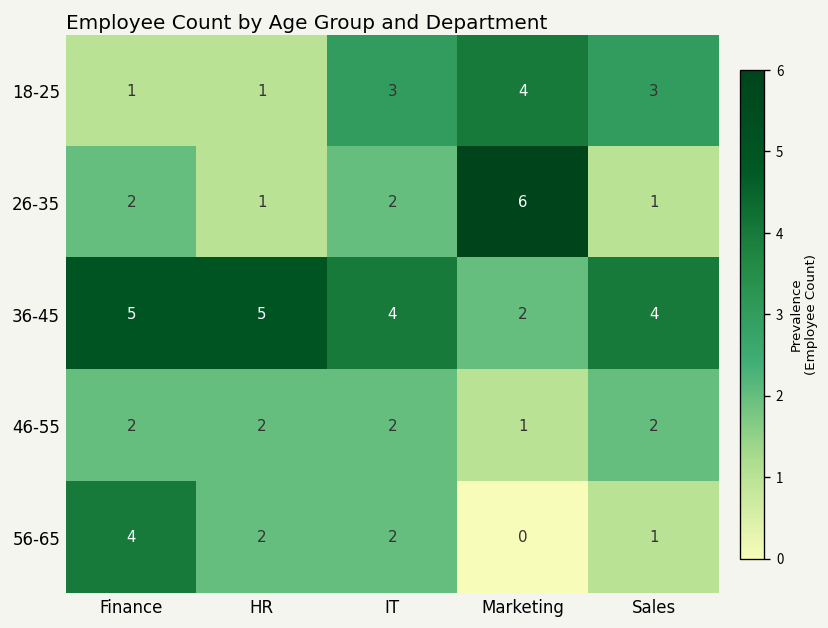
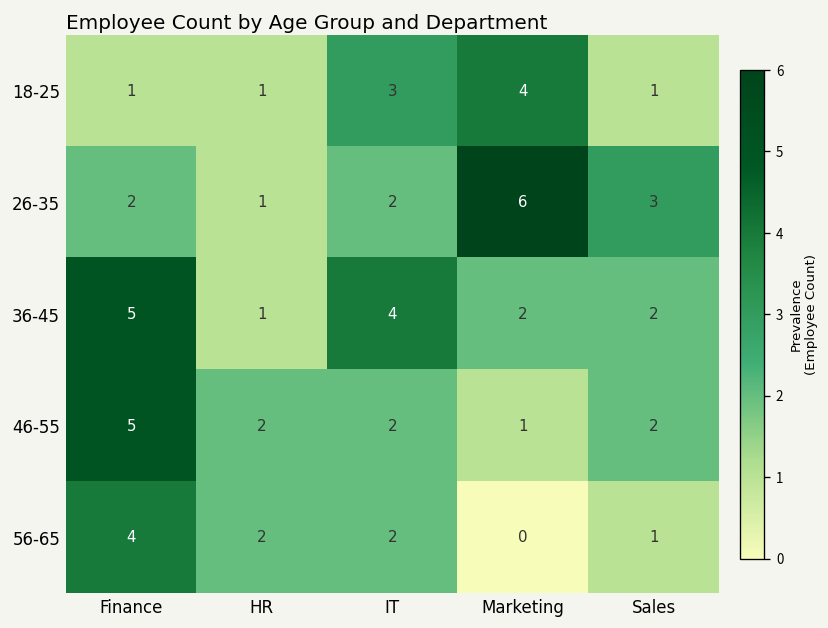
  {
    "18-25": {
      "Finance": 1,
      "HR": 1,
      "IT": 3,
      "Marketing": 4,
-     "Sales": 3
+     "Sales": 1
    },
    "26-35": {
      "Finance": 2,
      "HR": 1,
      "IT": 2,
      "Marketing": 6,
-     "Sales": 1
+     "Sales": 3
    },
    "36-45": {
      "Finance": 5,
-     "HR": 5,
+     "HR": 1,
      "IT": 4,
      "Marketing": 2,
-     "Sales": 4
+     "Sales": 2
    },
    "46-55": {
-     "Finance": 2,
+     "Finance": 5,
      "HR": 2,
      "IT": 2,
      "Marketing": 1,
      "Sales": 2
    },
    "56-65": {
      "Finance": 4,
      "HR": 2,
      "IT": 2,
      "Marketing": 0,
      "Sales": 1
    }
  }
